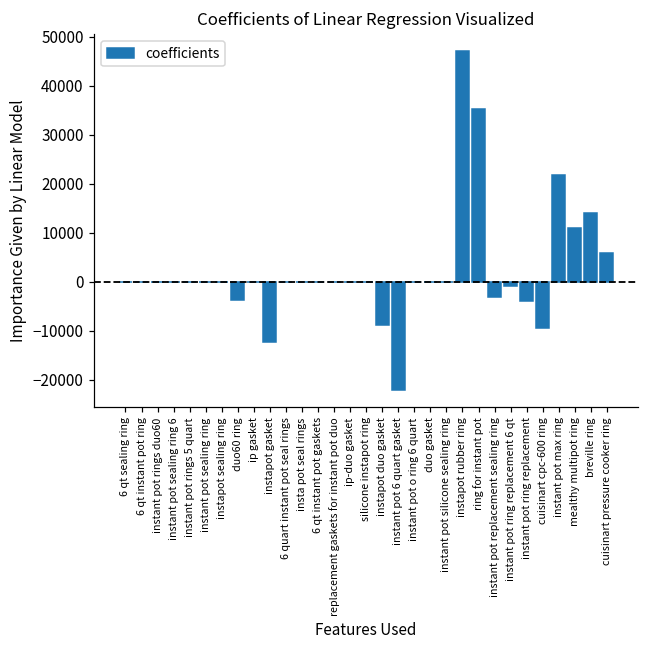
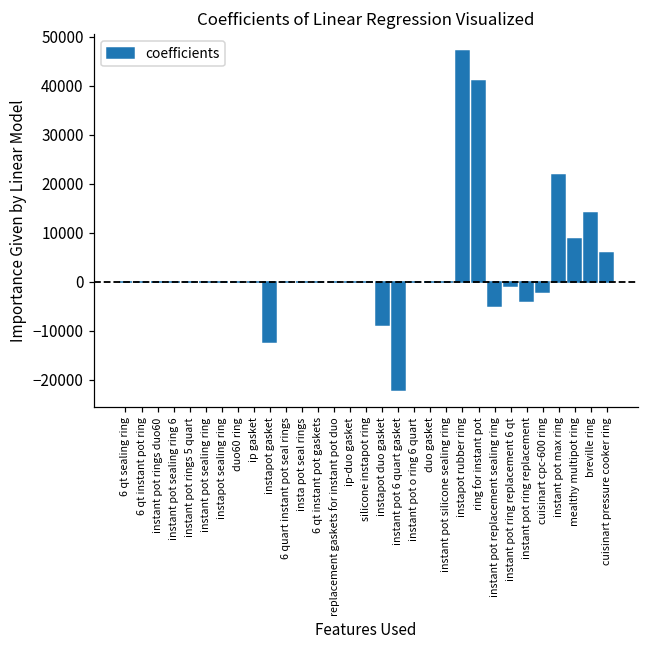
  {
    "instant pot rings duo60": 0,
-   "duo60 ring": -4000,
+   "duo60 ring": 0,
    "instapot gasket": -12000,
    "instapot duo gasket": -9000,
    "instant pot 6 quart gasket": -22000,
    "instapot rubber ring": 47000,
-   "ring for instant pot": 35000,
-   "instant pot replacement sealing ring": -3000,
+   "ring for instant pot": 41000,
+   "instant pot replacement sealing ring": -5000,
    "instant pot ring replacement 6 qt": -1000,
    "instant pot ring replacement": -4000,
-   "cuisinart cpc-600 ring": -9000,
+   "cuisinart cpc-600 ring": -2000,
    "instant pot max ring": 22000,
-   "mealthy multipot ring": 11000,
+   "mealthy multipot ring": 9000,
    "breville ring": 14000,
    "cuisinart pressure cooker ring": 6000
  }
